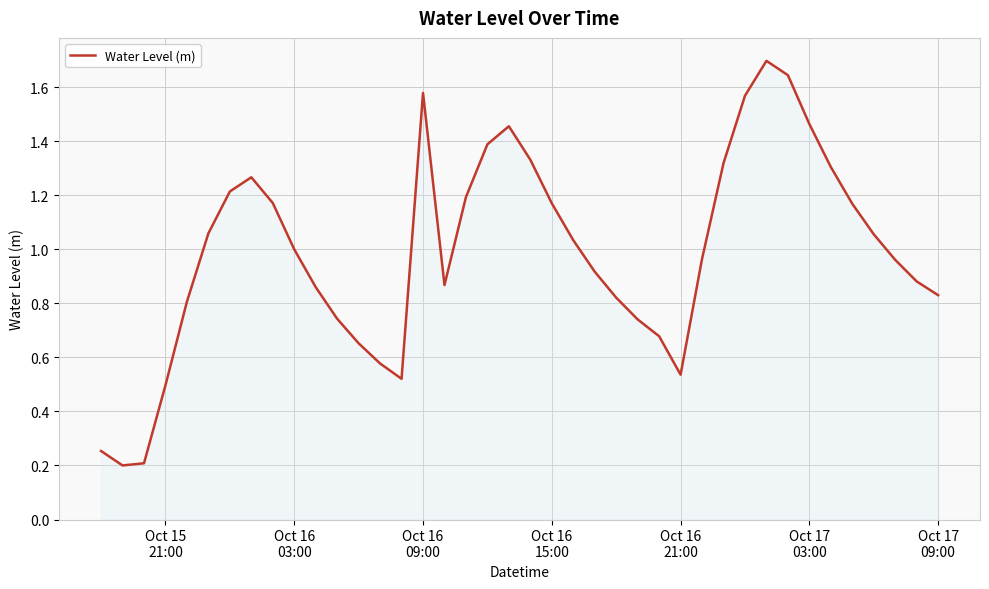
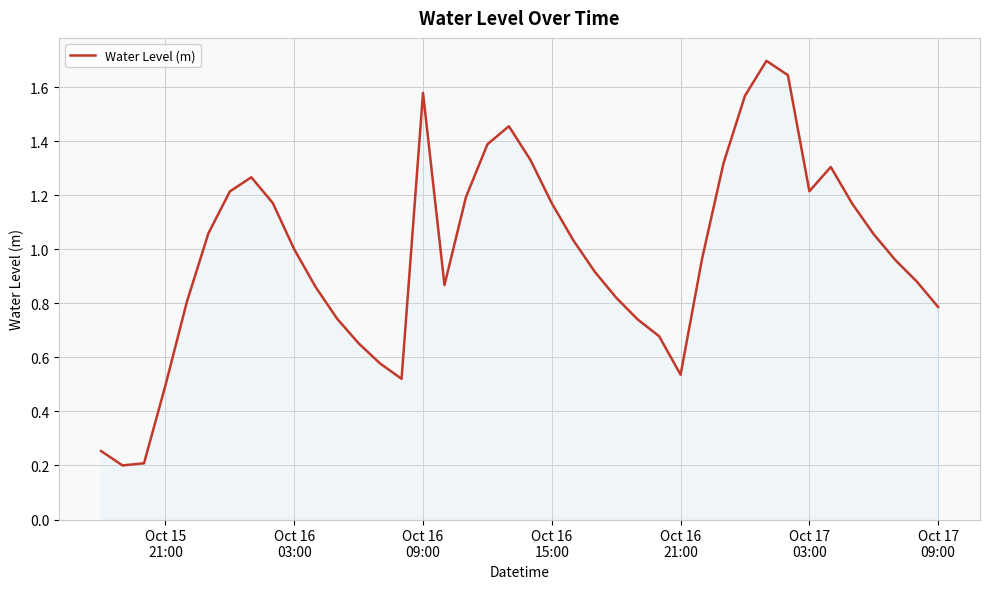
  {
    "Oct 15 21:00": 0.50,
    "Oct 16 03:00": 1.00,
    "Oct 16 09:00": 1.58,
    "Oct 16 15:00": 1.17,
    "Oct 16 21:00": 0.54,
-   "Oct 17 03:00": 1.46,
-   "Oct 17 09:00": 0.83
+   "Oct 17 03:00": 1.22,
+   "Oct 17 09:00": 0.79
  }
